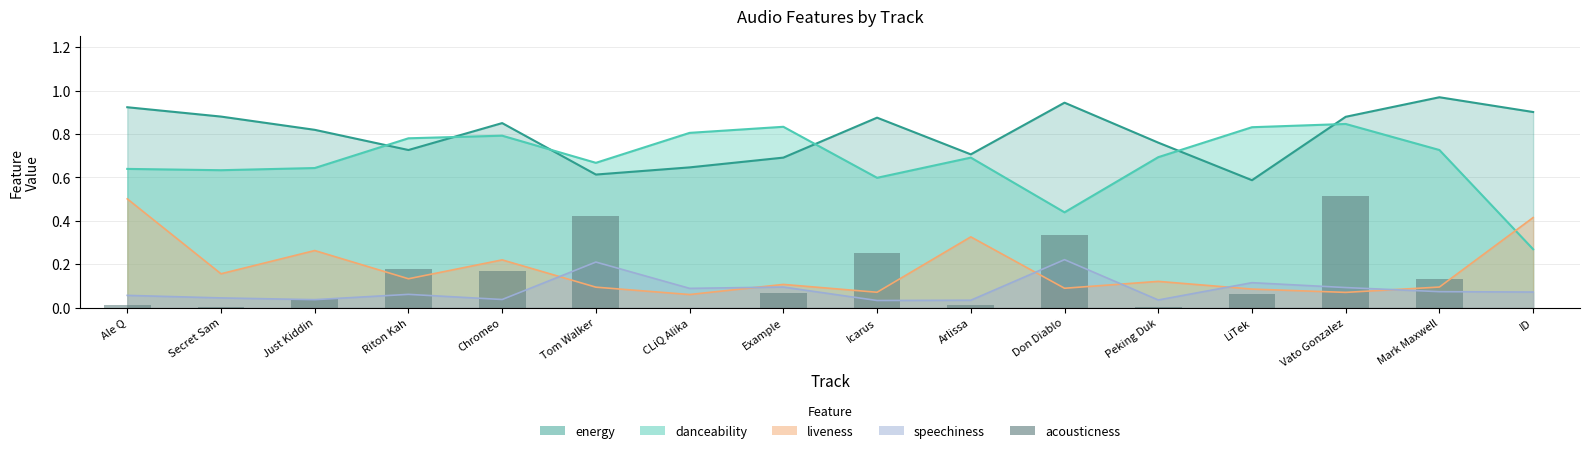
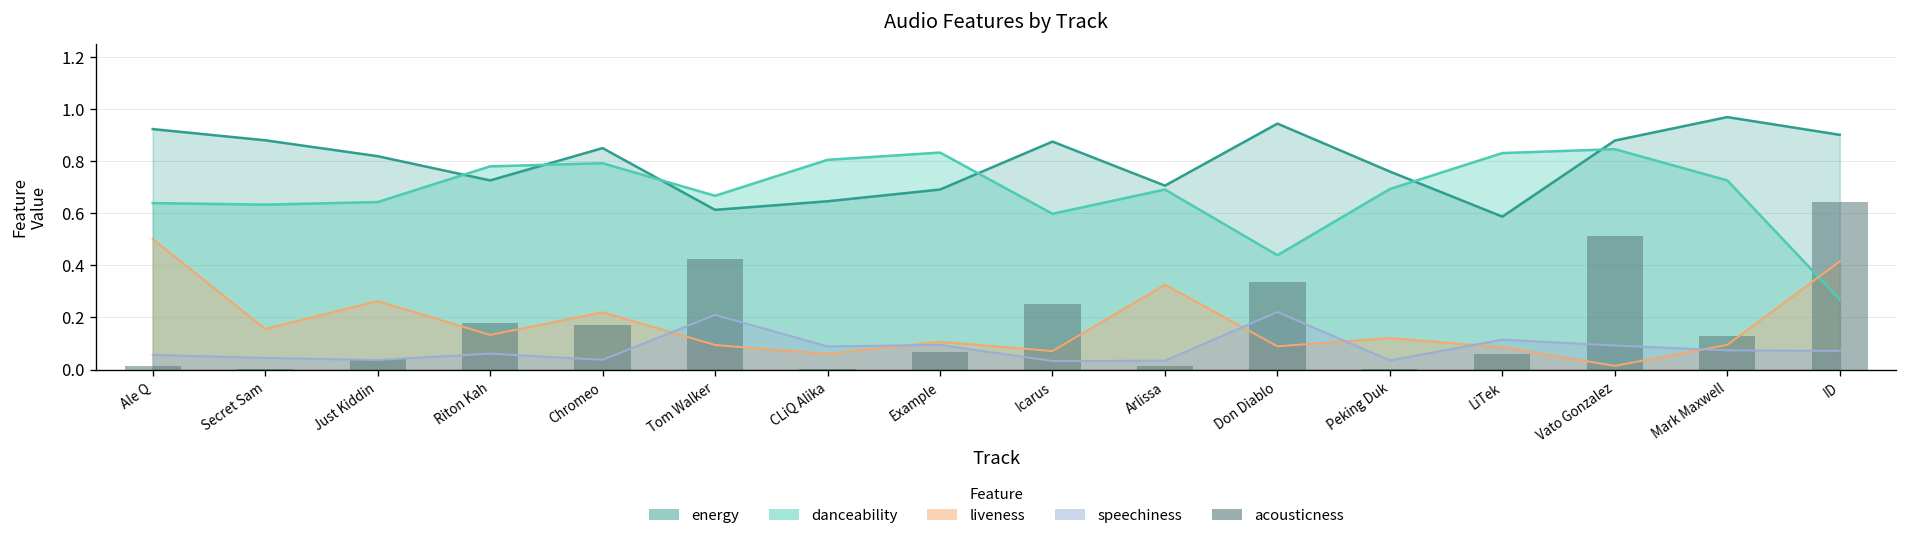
  {
    "acousticness": {
      "Ale Q": 0.01,
      "Just Kiddin": 0.04,
      "Riton Kah": 0.18,
      "Chromeo": 0.17,
      "Tom Walker": 0.42,
      "Example": 0.07,
      "Icarus": 0.25,
      "Arlissa": 0.01,
      "Don Diablo": 0.34,
      "LiTek": 0.06,
      "Vato Gonzalez": 0.51,
      "Mark Maxwell": 0.13,
-     "ID": 0.00
+     "ID": 0.64
    },
    "liveness": {
      "Ale Q": 0.50,
      "Secret Sam": 0.16,
      "Just Kiddin": 0.26,
      "Riton Kah": 0.13,
      "Chromeo": 0.22,
      "Tom Walker": 0.09,
      "CLiQ Alika": 0.06,
      "Example": 0.11,
      "Icarus": 0.07,
      "Arlissa": 0.33,
      "Don Diablo": 0.09,
      "Peking Duk": 0.12,
      "LiTek": 0.09,
-     "Vato Gonzalez": 0.07,
+     "Vato Gonzalez": 0.01,
      "Mark Maxwell": 0.09,
      "ID": 0.42
    }
  }
